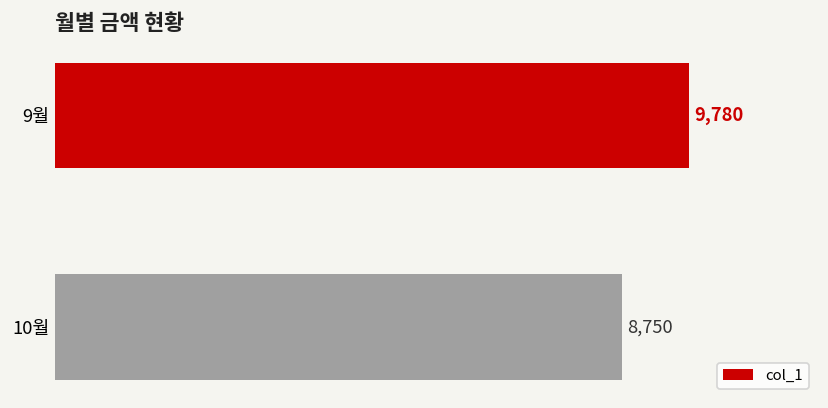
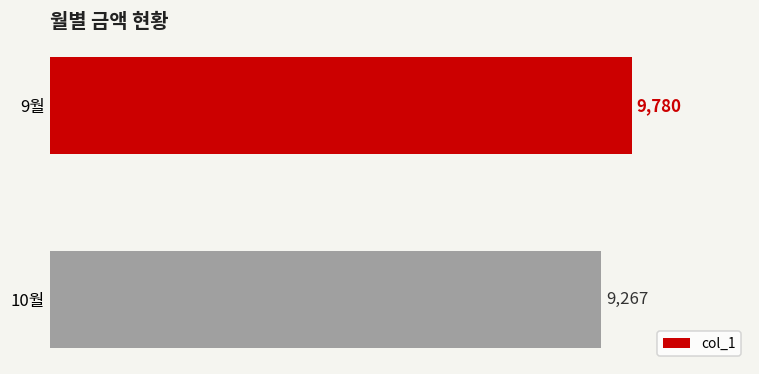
  {
    "9월": "9,780",
-   "10월": "8,750"
+   "10월": "9,267"
  }
